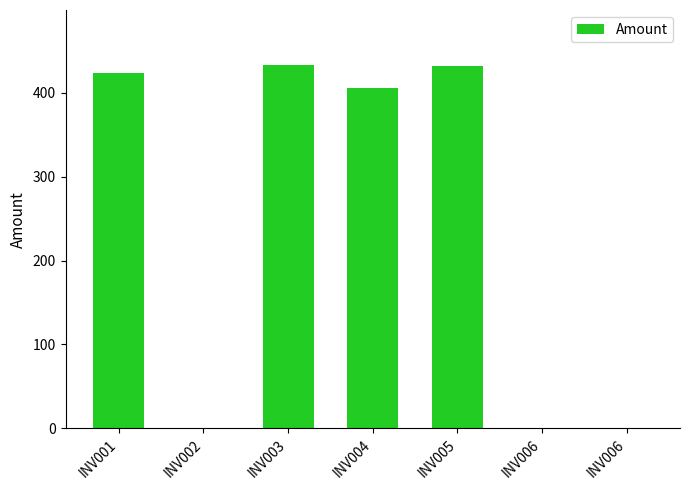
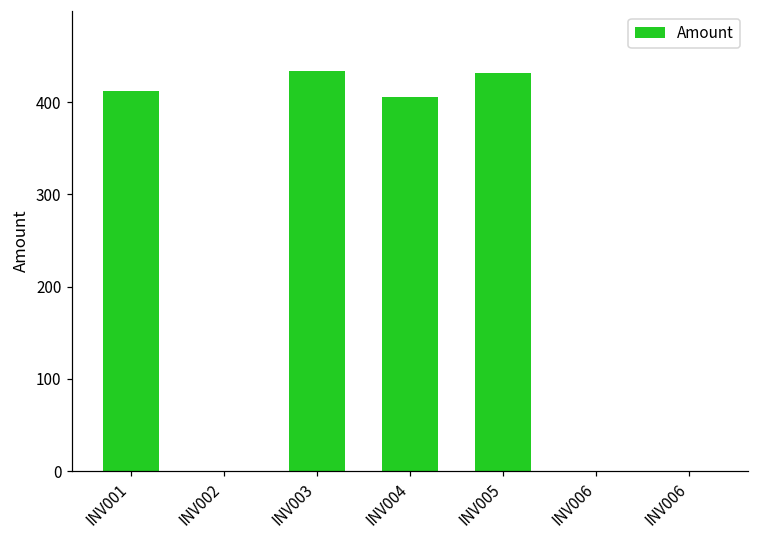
  {
-   "INV001": 420,
+   "INV001": 410,
    "INV002": 0,
    "INV003": 430,
    "INV004": 410,
    "INV005": 430
  }
